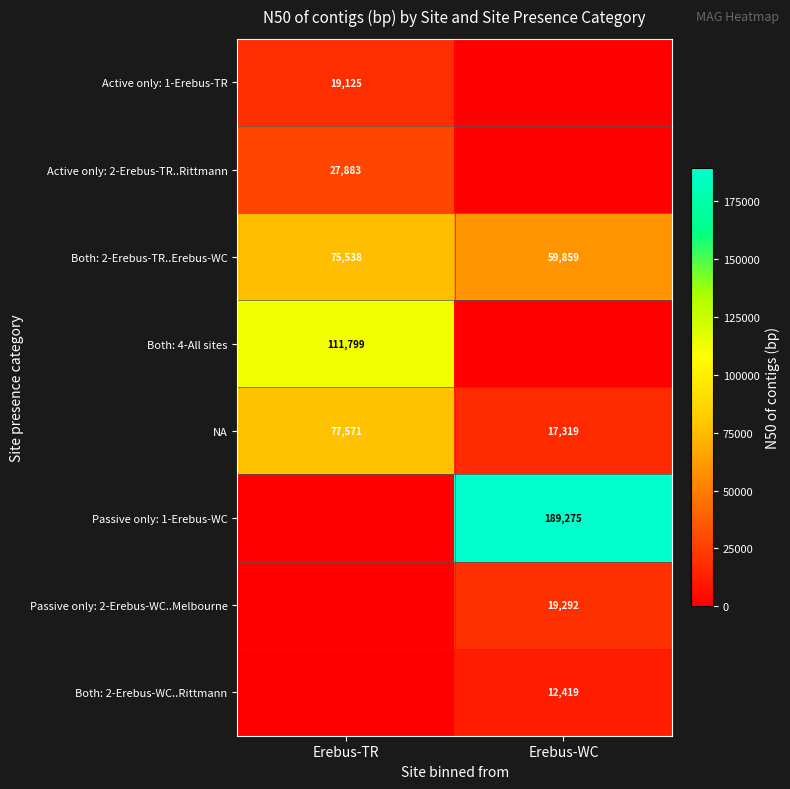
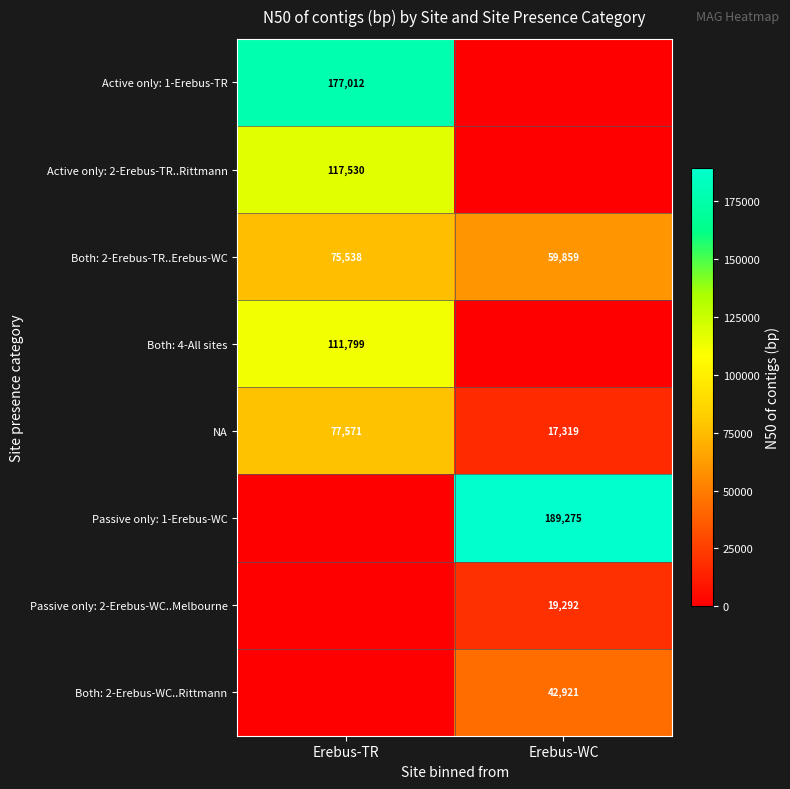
  {
    "Active only: 1-Erebus-TR": {
-     "Erebus-TR": "19,125"
+     "Erebus-TR": "177,012"
    },
    "Active only: 2-Erebus-TR..Rittmann": {
-     "Erebus-TR": "27,883"
+     "Erebus-TR": "117,530"
    },
    "Both: 2-Erebus-TR..Erebus-WC": {
      "Erebus-TR": "75,538",
      "Erebus-WC": "59,859"
    },
    "Both: 4-All sites": {
      "Erebus-TR": "111,799"
    },
    "NA": {
      "Erebus-TR": "77,571",
      "Erebus-WC": "17,319"
    },
    "Passive only: 1-Erebus-WC": {
      "Erebus-WC": "189,275"
    },
    "Passive only: 2-Erebus-WC..Melbourne": {
      "Erebus-WC": "19,292"
    },
    "Both: 2-Erebus-WC..Rittmann": {
-     "Erebus-WC": "12,419"
+     "Erebus-WC": "42,921"
    }
  }
